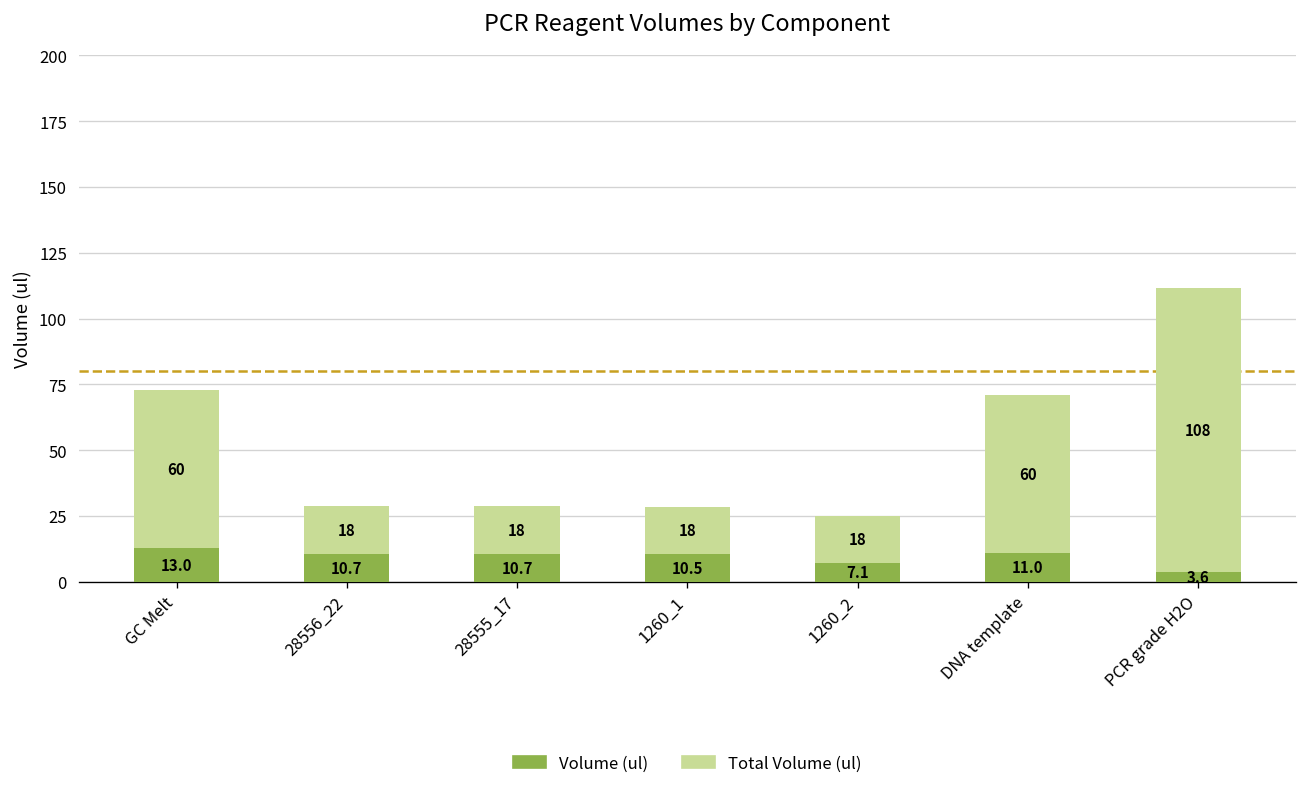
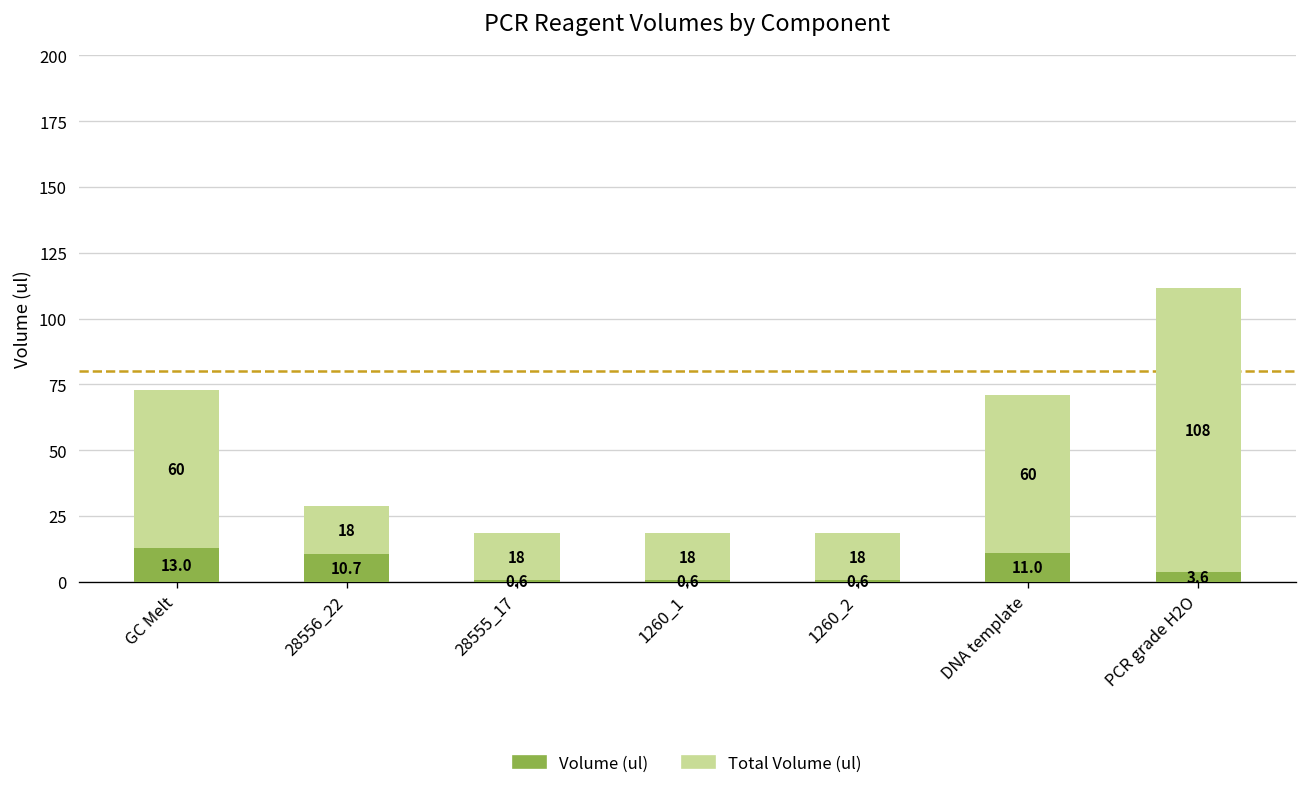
  {
    "Volume (ul)": {
      "GC Melt": 13.0,
      "28556_22": 10.7,
-     "28555_17": 10.7,
-     "1260_1": 10.5,
-     "1260_2": 7.1,
+     "28555_17": 0.6,
+     "1260_1": 0.6,
+     "1260_2": 0.6,
      "DNA template": 11.0,
      "PCR grade H2O": 3.6
    },
    "Total Volume (ul)": {
      "GC Melt": 60,
      "28556_22": 18,
      "28555_17": 18,
      "1260_1": 18,
      "1260_2": 18,
      "DNA template": 60,
      "PCR grade H2O": 108
    }
  }
